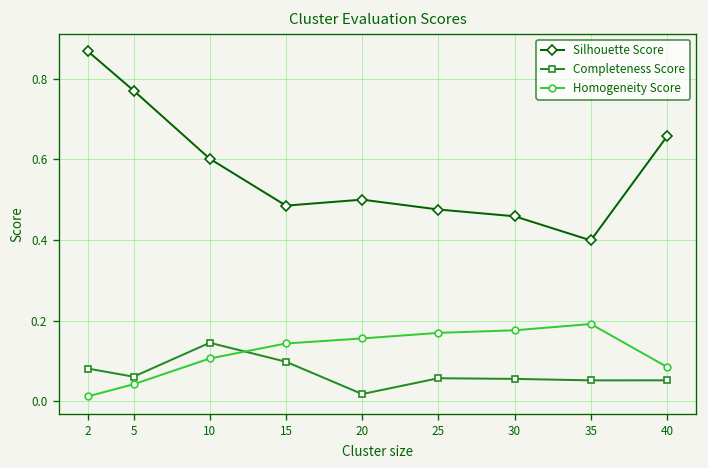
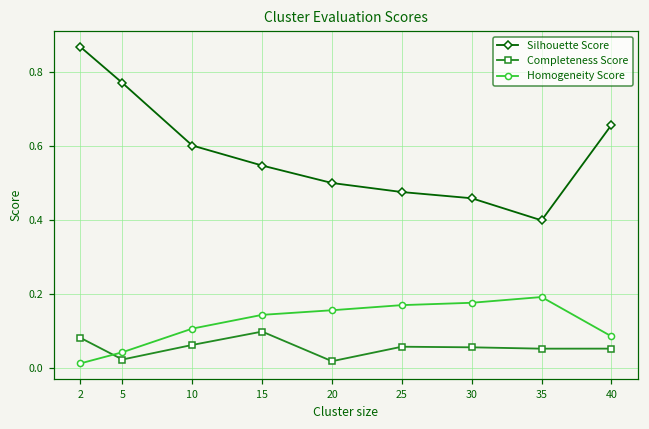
  {
    "Silhouette Score": {
      "2": 0.87,
      "5": 0.77,
      "10": 0.60,
-     "15": 0.49,
+     "15": 0.55,
      "20": 0.50,
      "25": 0.48,
      "30": 0.46,
      "35": 0.40,
      "40": 0.66
    },
    "Completeness Score": {
      "2": 0.08,
-     "5": 0.06,
-     "10": 0.14,
+     "5": 0.02,
+     "10": 0.06,
      "15": 0.10,
      "20": 0.02,
      "25": 0.06,
      "30": 0.06,
      "35": 0.05,
      "40": 0.05
    },
    "Homogeneity Score": {
      "2": 0.01,
      "5": 0.04,
      "10": 0.11,
      "15": 0.14,
      "20": 0.16,
      "25": 0.17,
      "30": 0.18,
      "35": 0.19,
      "40": 0.08
    }
  }
